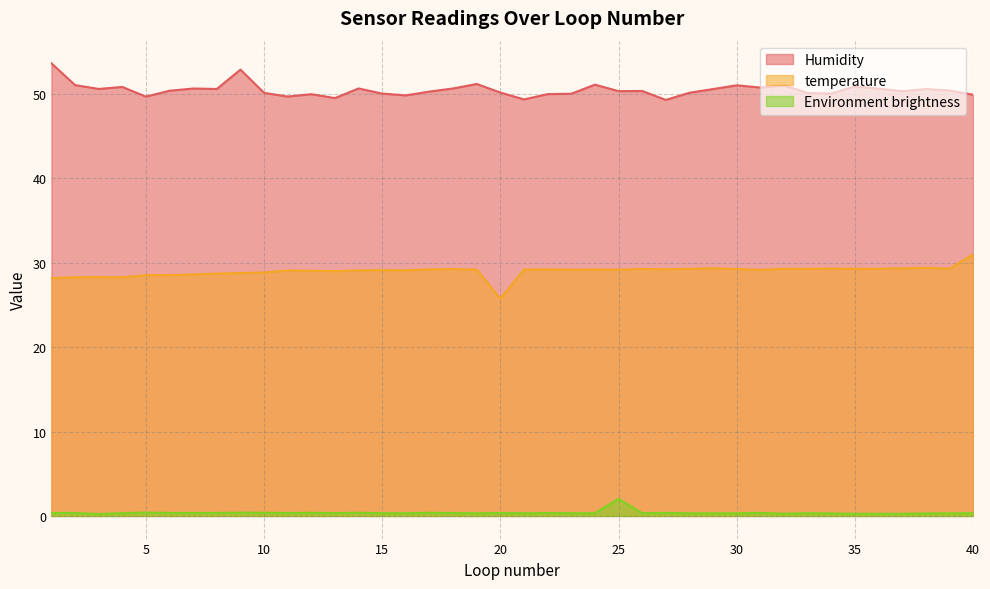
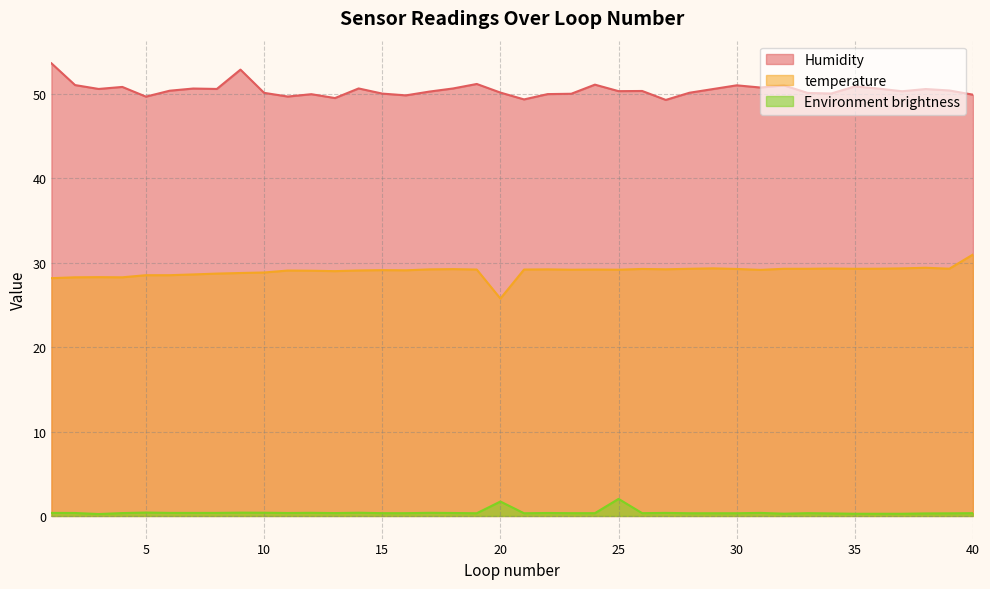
  {
    "Humidity": {
      "5": 50,
      "10": 50,
      "15": 50,
      "20": 50,
      "25": 50,
      "30": 51,
      "40": 50
    },
    "temperature": {
      "5": 29,
      "10": 29,
      "15": 29,
      "20": 26,
      "25": 29,
      "30": 29,
      "35": 29,
      "40": 31
    },
    "Environment brightness": {
      "5": 0,
      "10": 0,
      "15": 0,
-     "20": 0,
+     "20": 2,
      "25": 2,
      "30": 0,
      "35": 0,
      "40": 0
    }
  }
